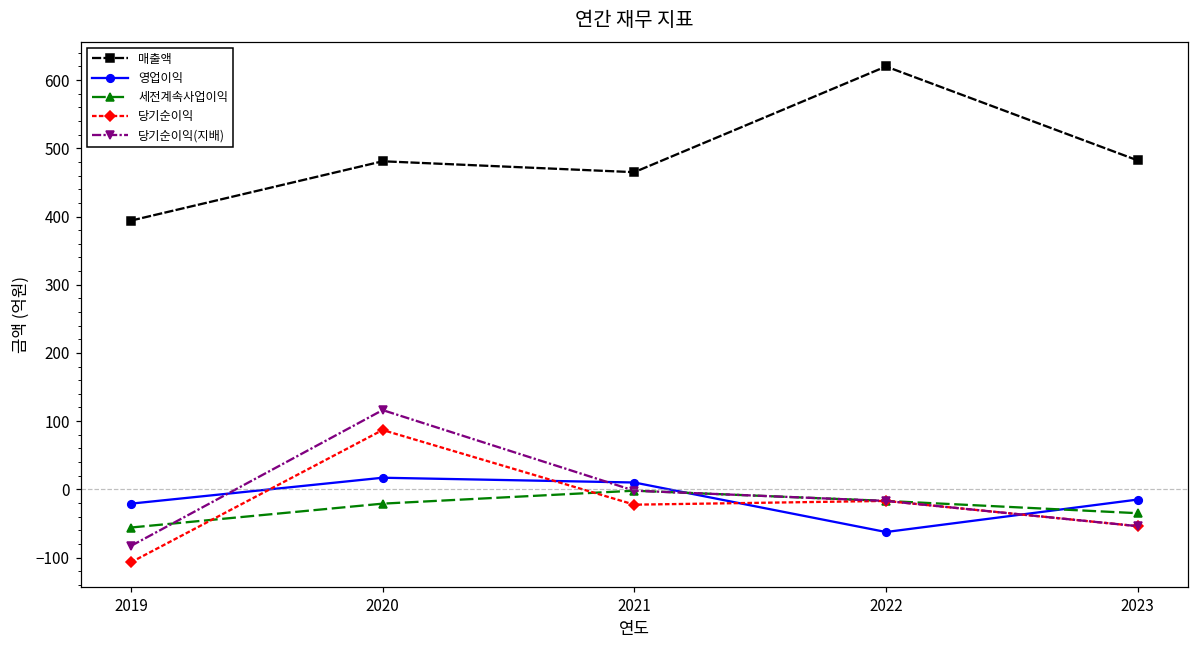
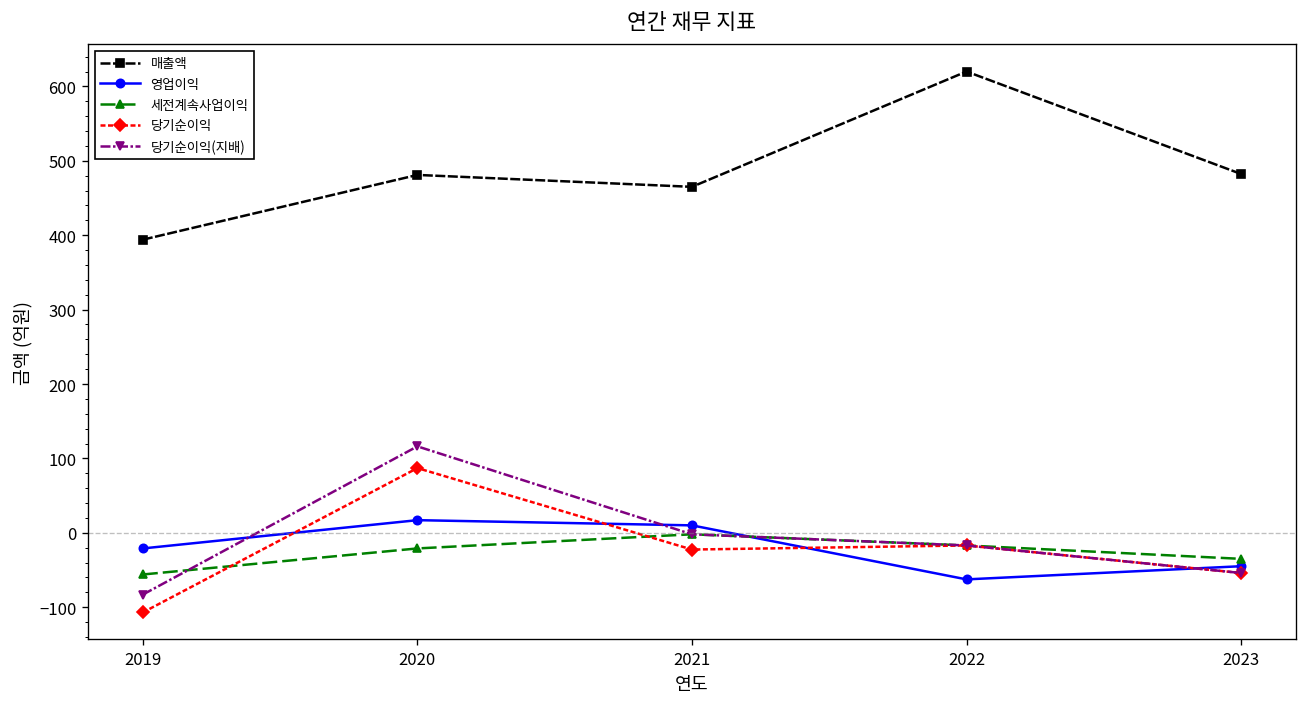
  {
    "매출액": {
      "2019": 390,
      "2020": 480,
      "2021": 470,
      "2022": 620,
      "2023": 480
    },
    "영업이익": {
      "2019": -20,
      "2020": 20,
      "2021": 10,
      "2022": -60,
-     "2023": -20
+     "2023": -40
    },
    "세전계속사업이익": {
      "2019": -60,
      "2020": -20,
      "2023": -40
    },
    "당기순이익": {
      "2019": -110,
      "2020": 90,
      "2021": -20
    },
    "당기순이익(지배)": {
      "2019": -80,
      "2020": 120
    }
  }
